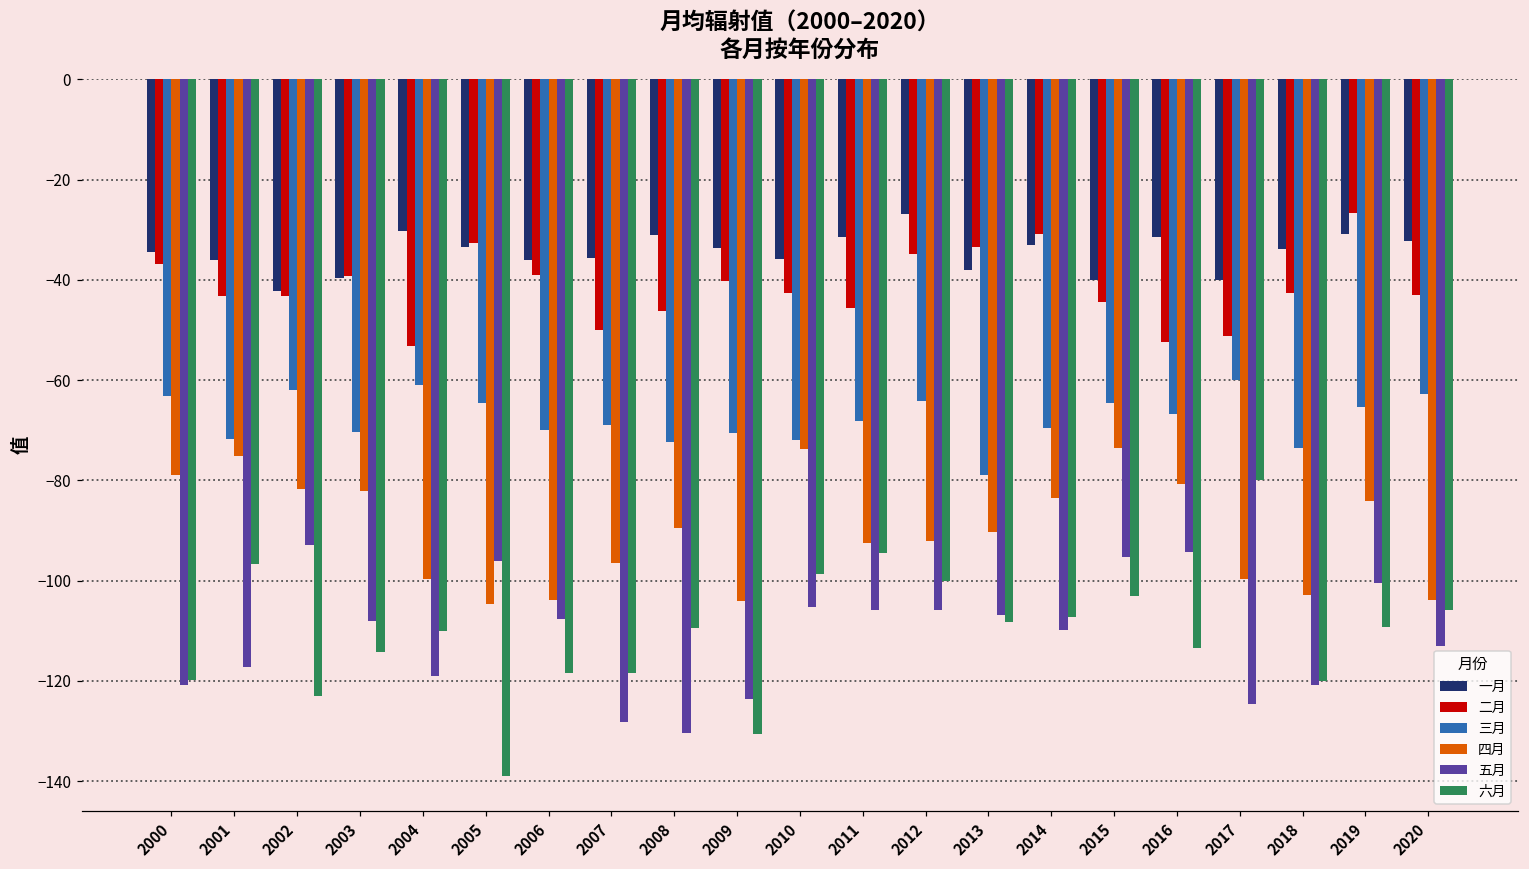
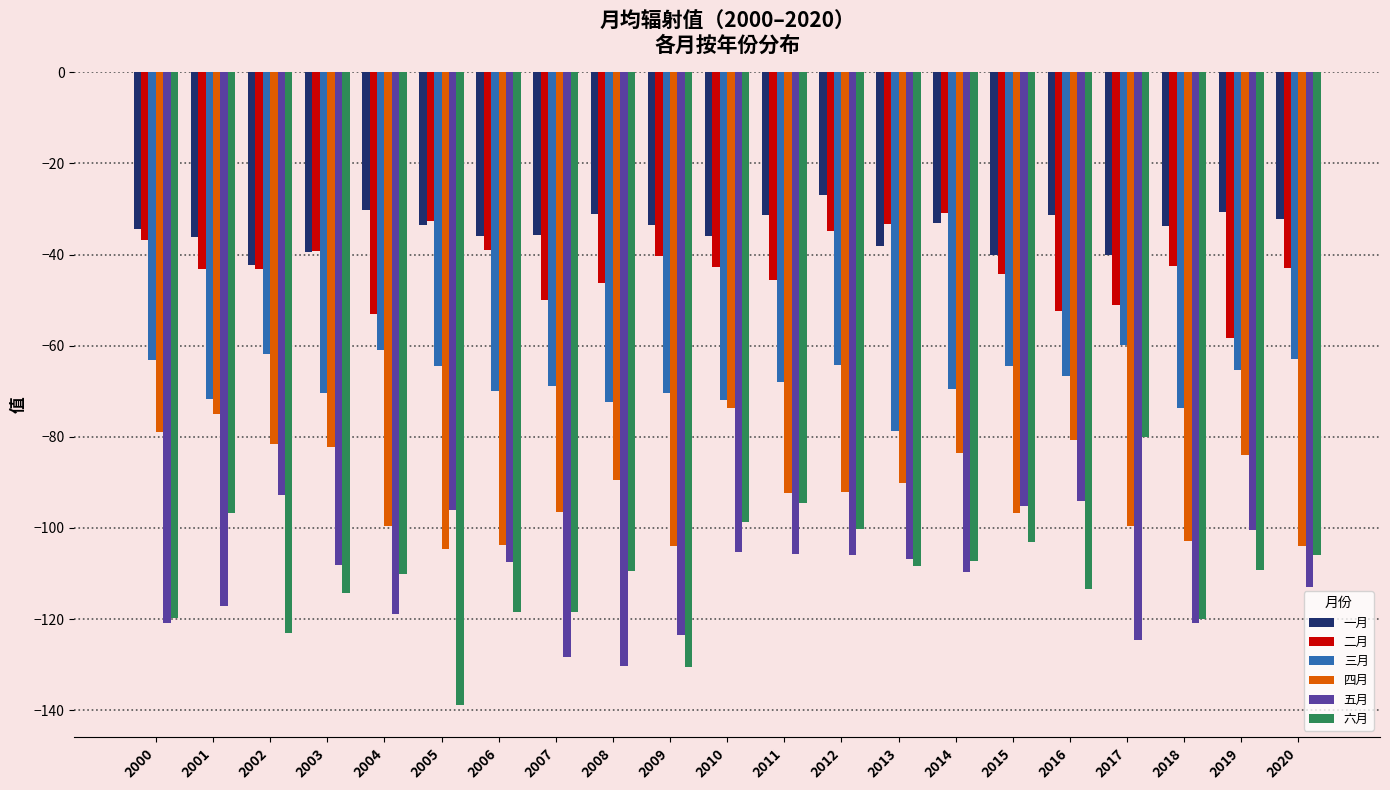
  {
    "一月": {
      "2000": -34,
      "2001": -36,
      "2002": -42,
      "2003": -40,
      "2004": -30,
      "2005": -33,
      "2006": -36,
      "2007": -36,
      "2008": -31,
      "2009": -34,
      "2010": -36,
      "2011": -31,
      "2012": -27,
      "2013": -38,
      "2014": -33,
      "2015": -40,
      "2016": -31,
      "2017": -40,
      "2018": -34,
      "2019": -31,
      "2020": -32
    },
    "二月": {
      "2000": -37,
      "2001": -43,
      "2002": -43,
      "2003": -39,
      "2004": -53,
      "2005": -33,
      "2006": -39,
      "2007": -50,
      "2008": -46,
      "2009": -40,
      "2010": -43,
      "2011": -46,
      "2012": -35,
      "2013": -33,
      "2014": -31,
      "2015": -44,
      "2016": -52,
      "2017": -51,
      "2018": -43,
-     "2019": -27,
+     "2019": -58,
      "2020": -43
    },
    "三月": {
      "2000": -63,
      "2001": -72,
      "2002": -62,
      "2003": -70,
      "2004": -61,
      "2005": -64,
      "2006": -70,
      "2007": -69,
      "2008": -72,
      "2009": -70,
      "2010": -72,
      "2011": -68,
      "2012": -64,
      "2013": -79,
      "2014": -70,
      "2015": -65,
      "2016": -67,
      "2017": -60,
      "2018": -74,
      "2019": -65,
      "2020": -63
    },
    "四月": {
      "2000": -79,
      "2001": -75,
      "2002": -82,
      "2003": -82,
      "2004": -100,
      "2005": -105,
      "2006": -104,
      "2007": -96,
      "2008": -89,
      "2009": -104,
      "2010": -74,
      "2011": -92,
      "2012": -92,
      "2013": -90,
      "2014": -84,
-     "2015": -74,
+     "2015": -97,
      "2016": -81,
      "2017": -100,
      "2018": -103,
      "2019": -84,
      "2020": -104
    },
    "五月": {
      "2000": -121,
      "2001": -117,
      "2002": -93,
      "2003": -108,
      "2004": -119,
      "2005": -96,
      "2006": -108,
      "2007": -128,
      "2008": -130,
      "2009": -124,
      "2010": -105,
      "2011": -106,
      "2012": -106,
      "2013": -107,
      "2014": -110,
      "2015": -95,
      "2016": -94,
      "2017": -125,
      "2018": -121,
      "2019": -100,
      "2020": -113
    },
    "六月": {
      "2000": -120,
      "2001": -97,
      "2002": -123,
      "2003": -114,
      "2004": -110,
      "2005": -139,
      "2006": -118,
      "2007": -118,
      "2008": -109,
      "2009": -131,
      "2010": -99,
      "2011": -94,
      "2012": -100,
      "2013": -108,
      "2014": -107,
      "2015": -103,
      "2016": -113,
      "2017": -80,
      "2018": -120,
      "2019": -109,
      "2020": -106
    }
  }
